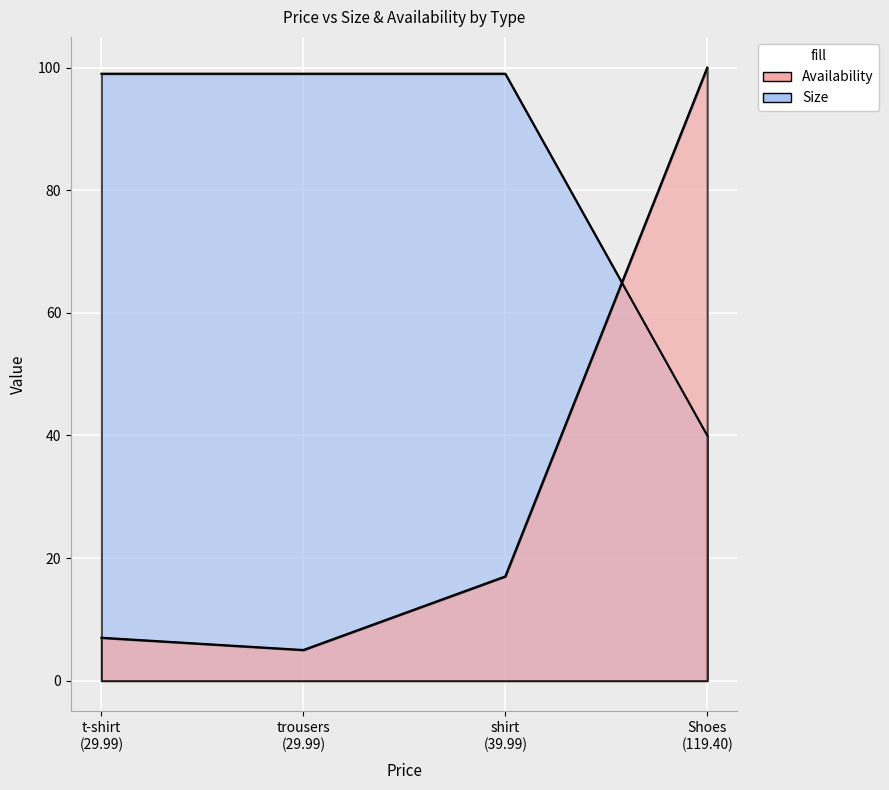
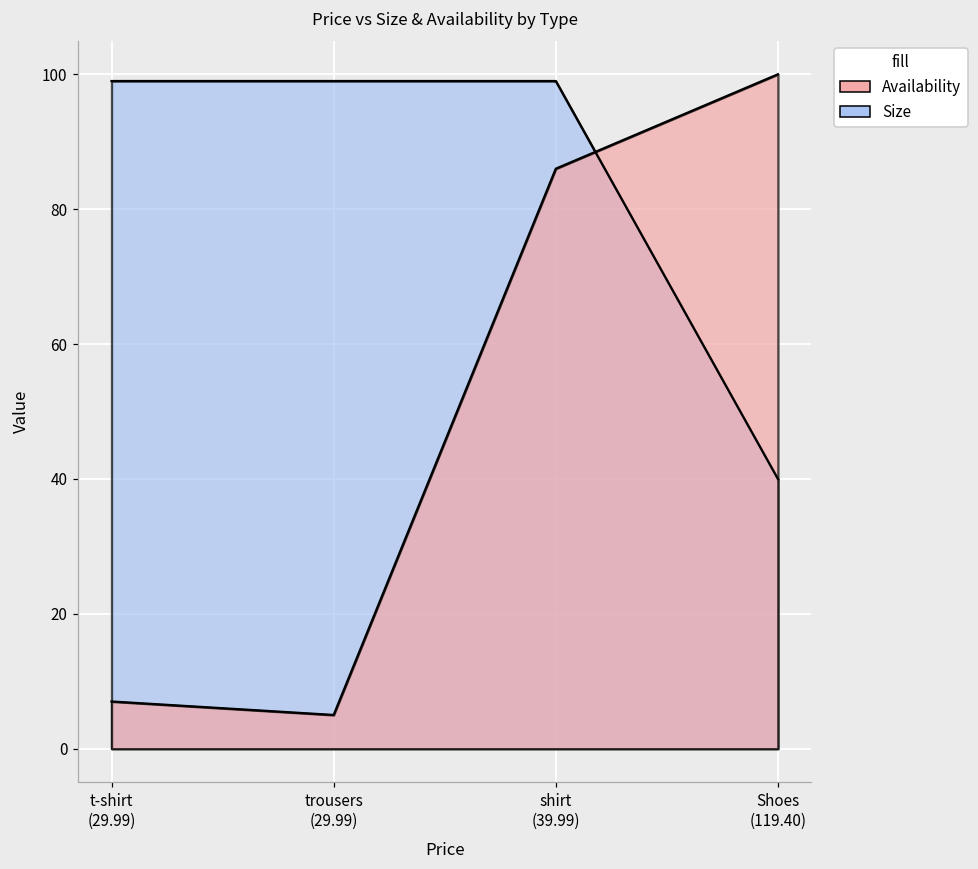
  {
    "Size": {
      "t-shirt (29.99)": 99,
      "trousers (29.99)": 99,
      "shirt (39.99)": 99,
      "Shoes (119.40)": 40
    },
    "Availability": {
      "t-shirt (29.99)": 7,
      "trousers (29.99)": 5,
-     "shirt (39.99)": 17,
+     "shirt (39.99)": 86,
      "Shoes (119.40)": 100
    }
  }
